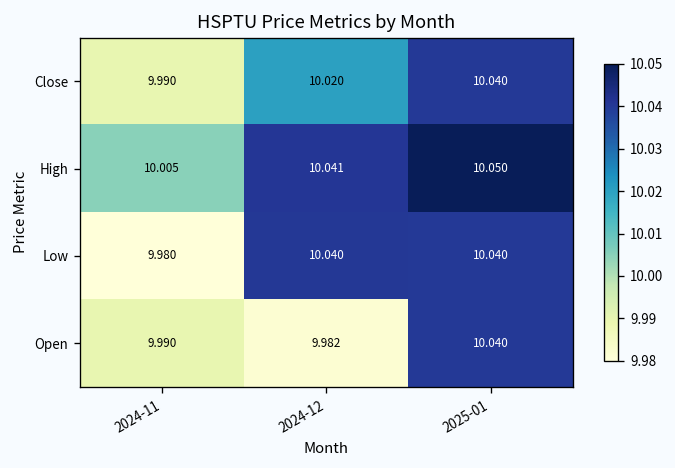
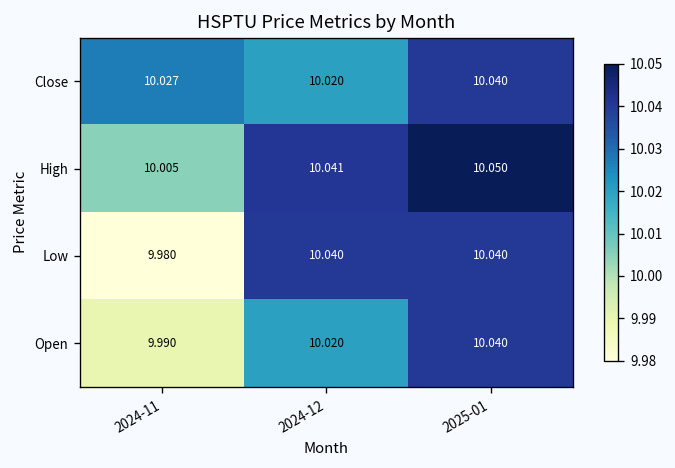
  {
    "Close": {
-     "2024-11": 9.990,
+     "2024-11": 10.027,
      "2024-12": 10.020,
      "2025-01": 10.040
    },
    "High": {
      "2024-11": 10.005,
      "2024-12": 10.041,
      "2025-01": 10.050
    },
    "Low": {
      "2024-11": 9.980,
      "2024-12": 10.040,
      "2025-01": 10.040
    },
    "Open": {
      "2024-11": 9.990,
-     "2024-12": 9.982,
+     "2024-12": 10.020,
      "2025-01": 10.040
    }
  }
